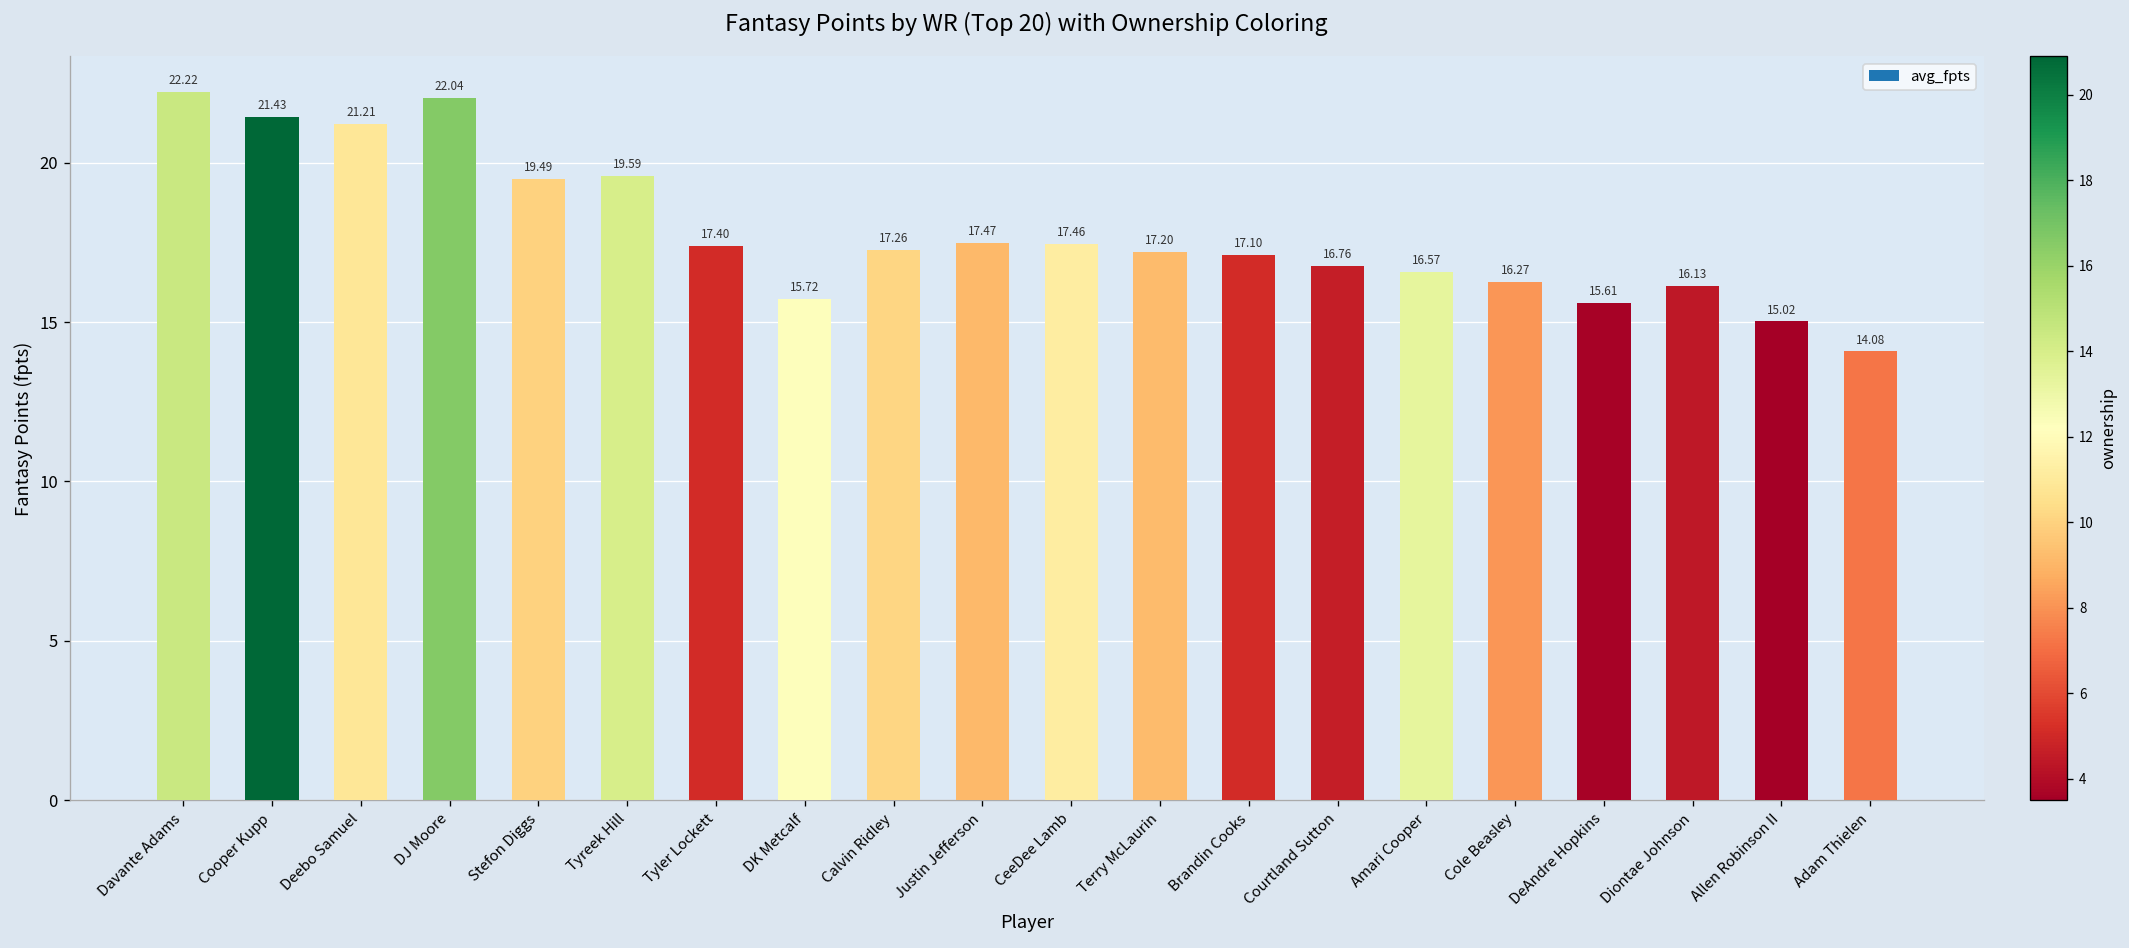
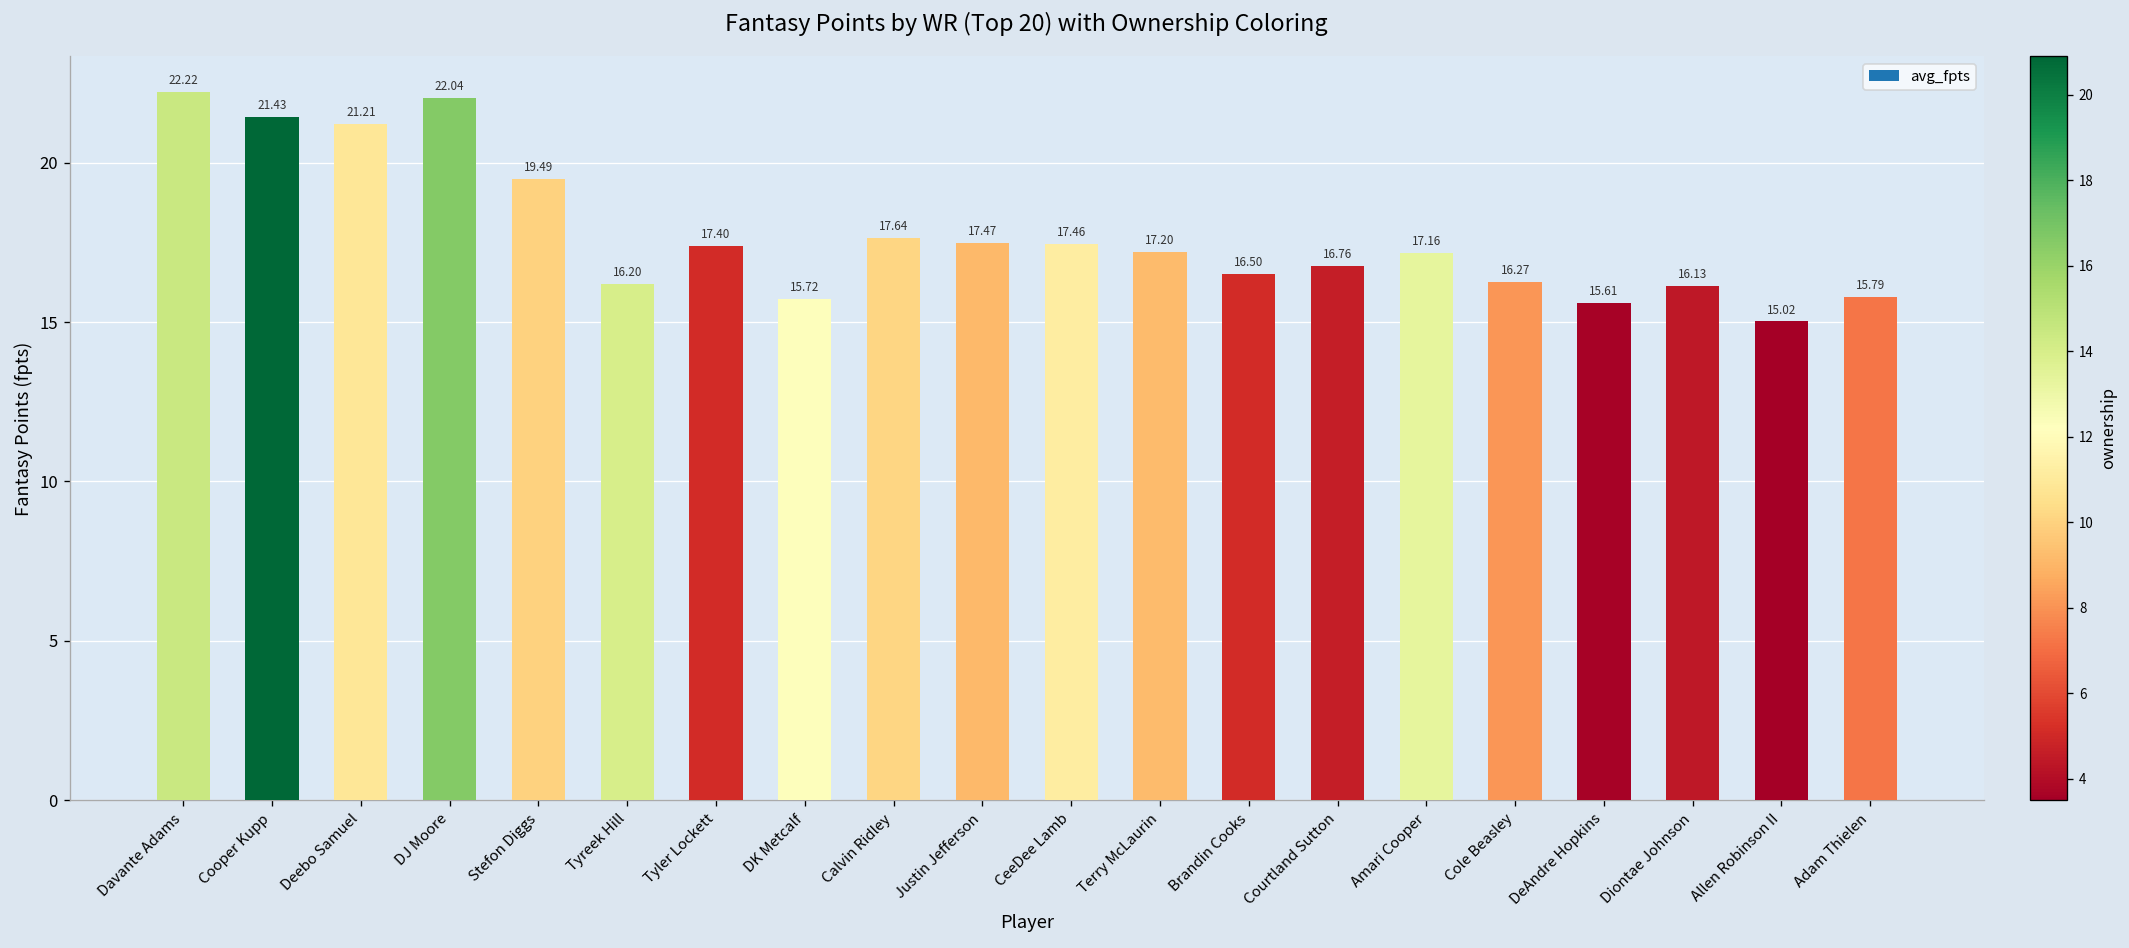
  {
    "Davante Adams": 22.22,
    "Cooper Kupp": 21.43,
    "Deebo Samuel": 21.21,
    "DJ Moore": 22.04,
    "Stefon Diggs": 19.49,
-   "Tyreek Hill": 19.59,
+   "Tyreek Hill": 16.20,
    "Tyler Lockett": 17.40,
    "DK Metcalf": 15.72,
-   "Calvin Ridley": 17.26,
+   "Calvin Ridley": 17.64,
    "Justin Jefferson": 17.47,
    "CeeDee Lamb": 17.46,
    "Terry McLaurin": 17.20,
-   "Brandin Cooks": 17.10,
+   "Brandin Cooks": 16.50,
    "Courtland Sutton": 16.76,
-   "Amari Cooper": 16.57,
+   "Amari Cooper": 17.16,
    "Cole Beasley": 16.27,
    "DeAndre Hopkins": 15.61,
    "Diontae Johnson": 16.13,
    "Allen Robinson II": 15.02,
-   "Adam Thielen": 14.08
+   "Adam Thielen": 15.79
  }
